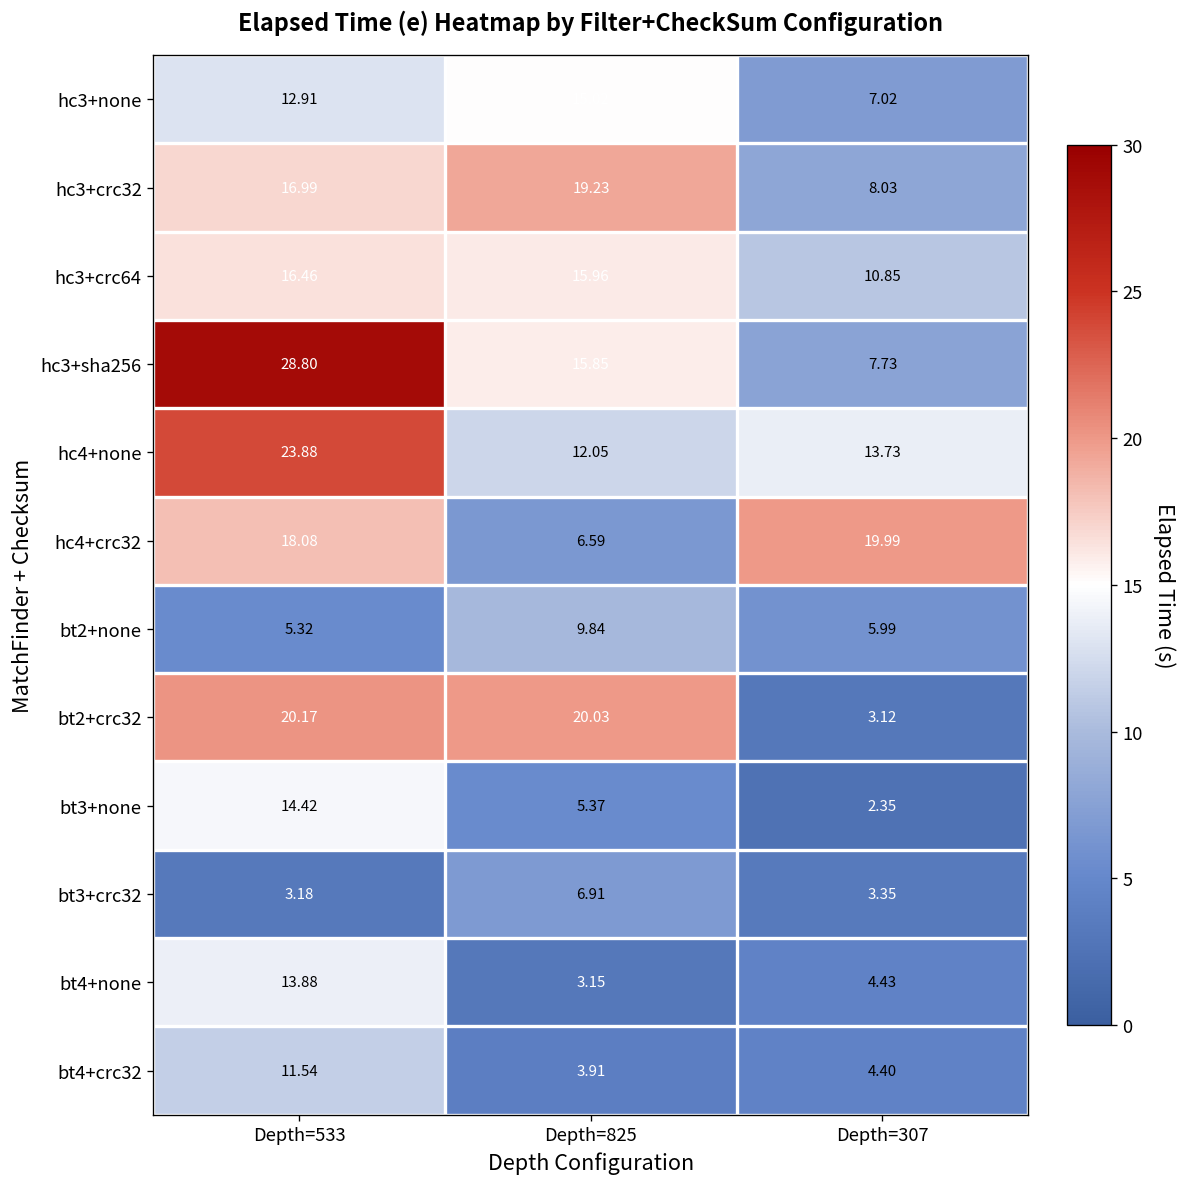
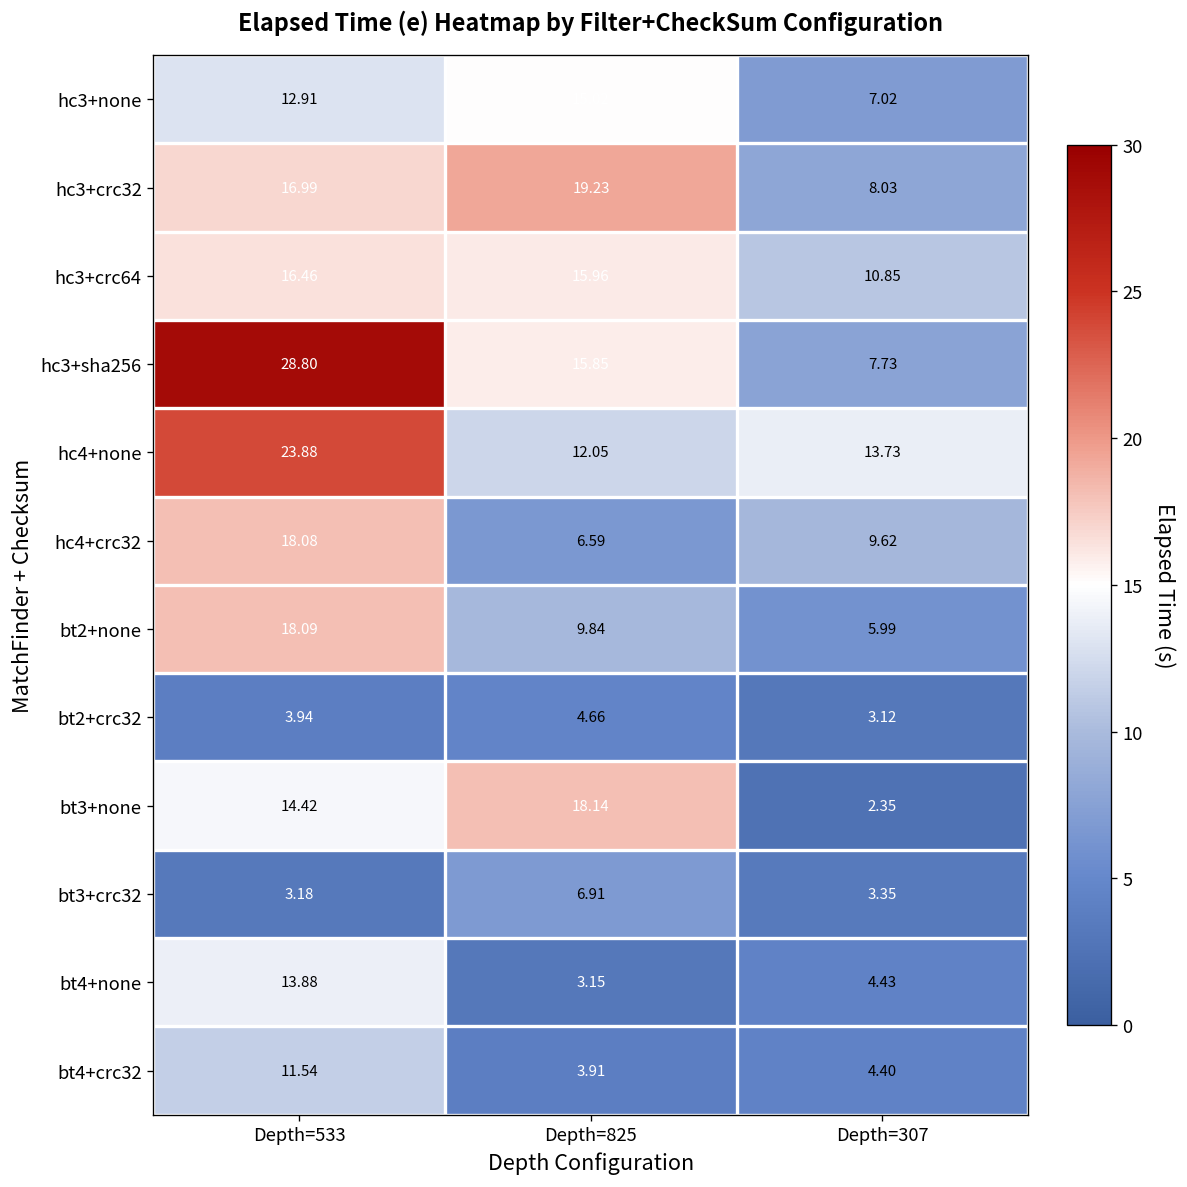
  {
    "hc3+none": {
      "Depth=533": 12.91,
      "Depth=307": 7.02
    },
    "hc3+crc32": {
      "Depth=825": 19.23,
      "Depth=307": 8.03
    },
    "hc3+crc64": {
      "Depth=307": 10.85
    },
    "hc3+sha256": {
      "Depth=533": 28.80,
      "Depth=307": 7.73
    },
    "hc4+none": {
      "Depth=533": 23.88,
      "Depth=825": 12.05,
      "Depth=307": 13.73
    },
    "hc4+crc32": {
      "Depth=533": 18.08,
      "Depth=825": 6.59,
-     "Depth=307": 19.99
+     "Depth=307": 9.62
    },
    "bt2+none": {
-     "Depth=533": 5.32,
+     "Depth=533": 18.09,
      "Depth=825": 9.84,
      "Depth=307": 5.99
    },
    "bt2+crc32": {
-     "Depth=533": 20.17,
-     "Depth=825": 20.03,
+     "Depth=533": 3.94,
+     "Depth=825": 4.66,
      "Depth=307": 3.12
    },
    "bt3+none": {
      "Depth=533": 14.42,
-     "Depth=825": 5.37,
+     "Depth=825": 18.14,
      "Depth=307": 2.35
    },
    "bt3+crc32": {
      "Depth=533": 3.18,
      "Depth=825": 6.91,
      "Depth=307": 3.35
    },
    "bt4+none": {
      "Depth=533": 13.88,
      "Depth=825": 3.15,
      "Depth=307": 4.43
    },
    "bt4+crc32": {
      "Depth=533": 11.54,
      "Depth=825": 3.91,
      "Depth=307": 4.40
    }
  }
